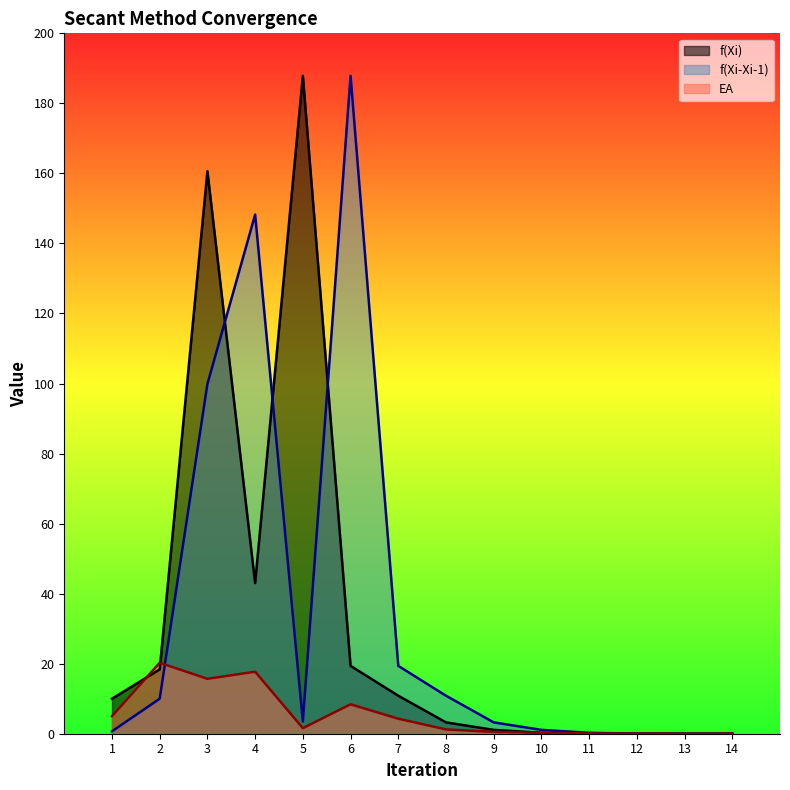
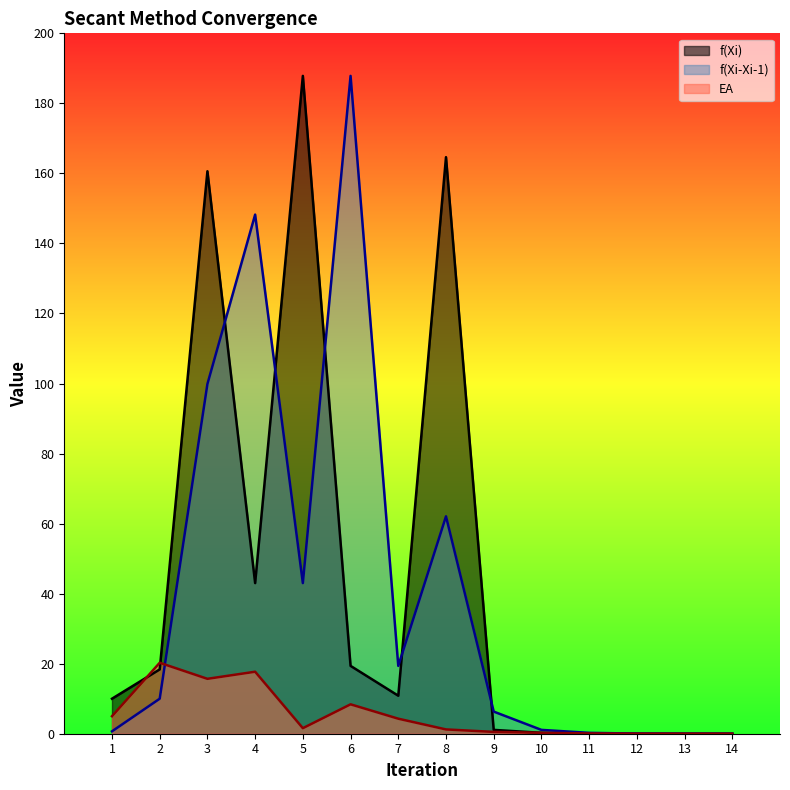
  {
    "f(Xi)": {
      "1": 10,
      "2": 18,
      "3": 161,
      "4": 43,
      "5": 188,
      "6": 19,
      "7": 11,
-     "8": 3
+     "8": 165
    },
    "f(Xi-Xi-1)": {
      "1": 1,
      "2": 10,
      "3": 100,
      "4": 148,
-     "5": 3,
+     "5": 43,
      "6": 188,
      "7": 19,
-     "8": 11,
-     "9": 3,
+     "8": 62,
+     "9": 6,
      "10": 1
    },
    "EA": {
      "1": 5,
      "2": 20,
      "3": 16,
      "4": 18,
      "5": 2,
      "6": 8,
      "7": 4,
      "8": 1
    }
  }
